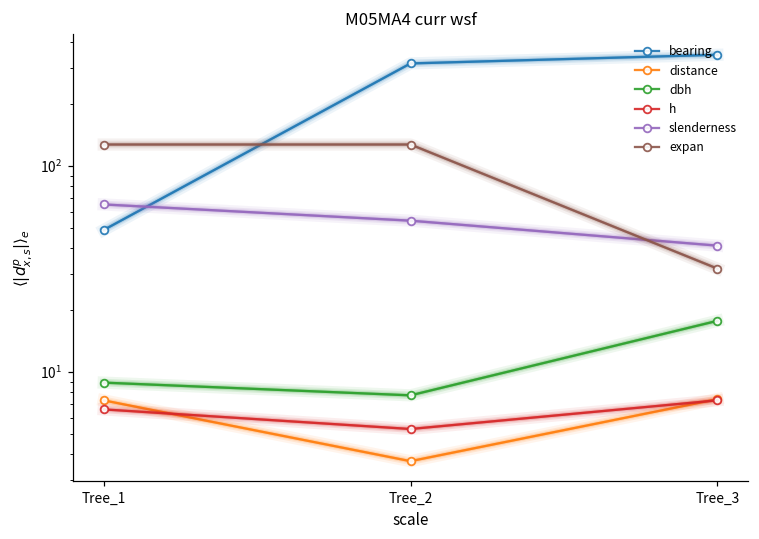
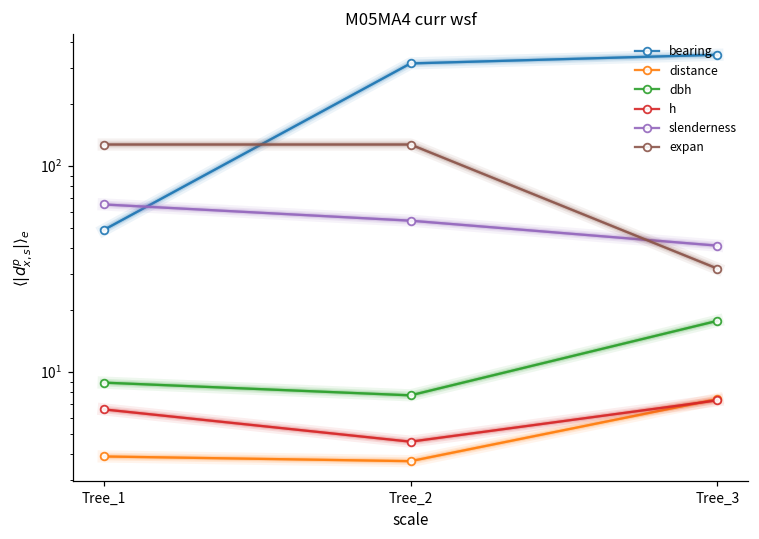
  {
    "bearing": {
      "Tree_1": 49,
      "Tree_2": 320,
      "Tree_3": 350
    },
    "distance": {
-     "Tree_1": 7.3,
+     "Tree_1": 3.9,
      "Tree_2": 3.7
    },
    "dbh": {
      "Tree_1": 9,
      "Tree_2": 7.7,
      "Tree_3": 18
    },
    "h": {
      "Tree_1": 6.6,
-     "Tree_2": 5.3
+     "Tree_2": 4.6
    },
    "slenderness": {
      "Tree_1": 65,
      "Tree_2": 54,
      "Tree_3": 41
    },
    "expan": {
      "Tree_1": 130,
      "Tree_2": 130,
      "Tree_3": 32
    }
  }
